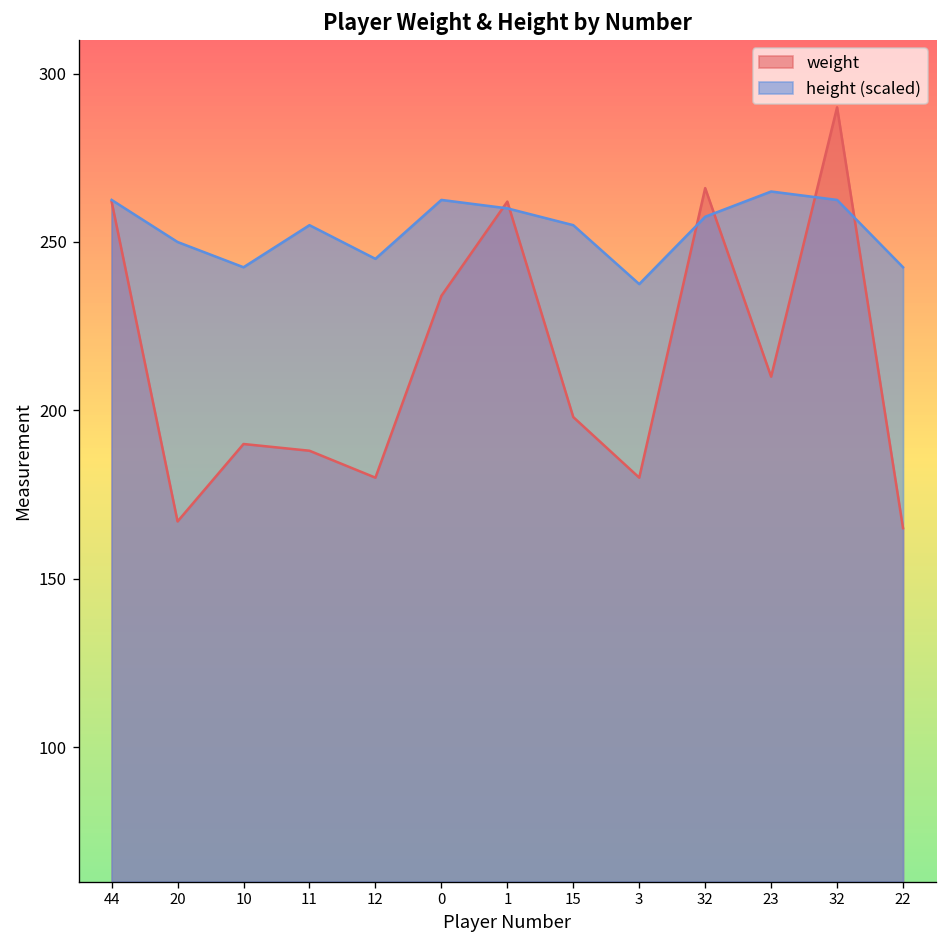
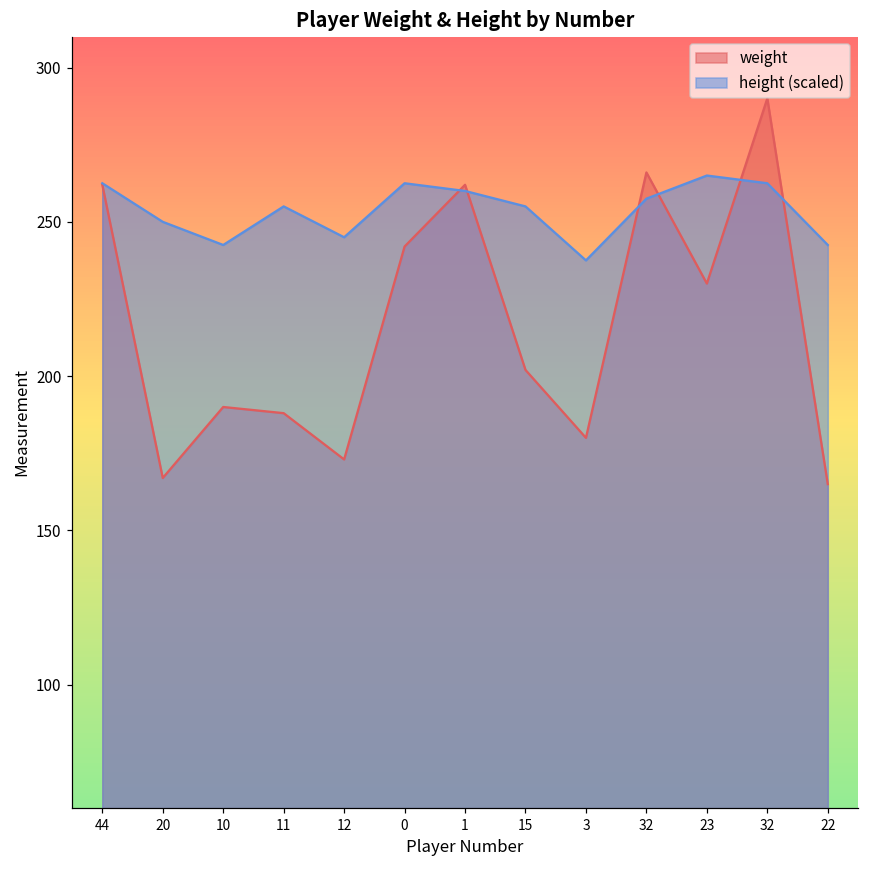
  {
    "weight": {
      "20": 167,
      "10": 190,
      "11": 188,
-     "12": 180,
-     "0": 234,
+     "12": 173,
+     "0": 242,
      "1": 262,
-     "15": 198,
+     "15": 202,
      "3": 180,
-     "23": 210,
+     "23": 230,
      "22": 165
    },
    "height (scaled)": {
      "20": 250,
      "10": 243,
      "11": 255,
      "12": 245,
      "0": 263,
      "1": 260,
      "15": 255,
      "3": 238,
      "23": 265,
      "22": 243
    }
  }
